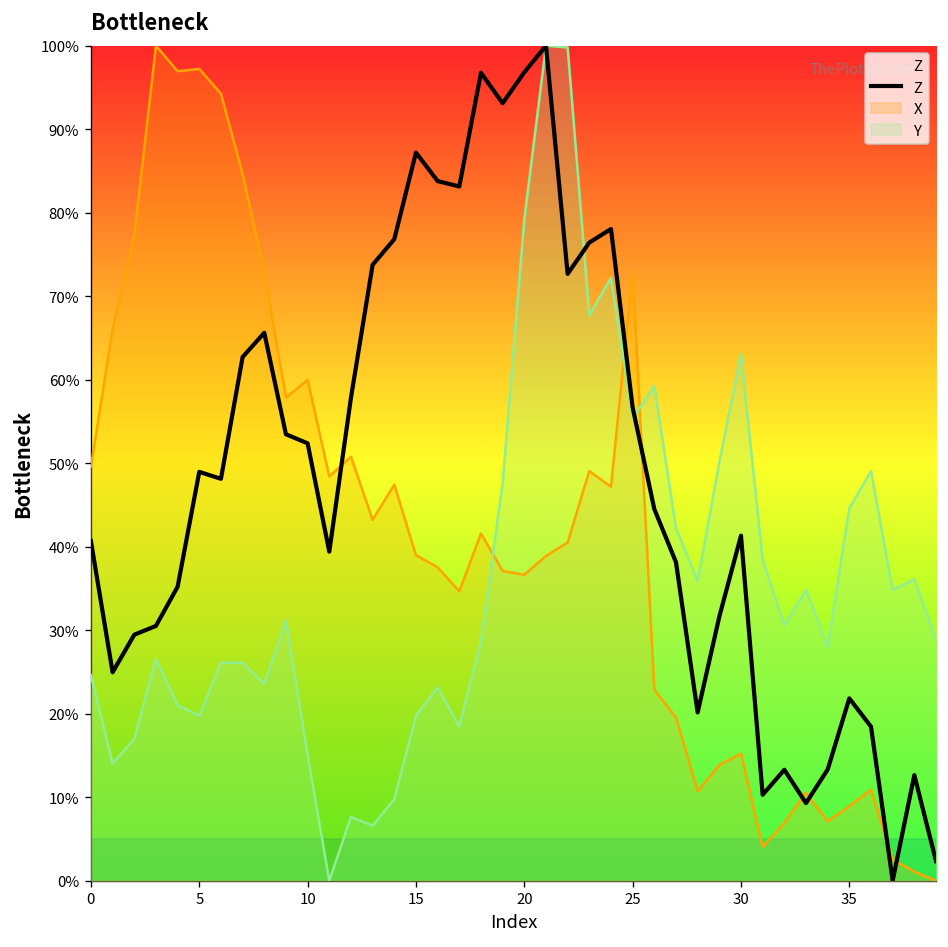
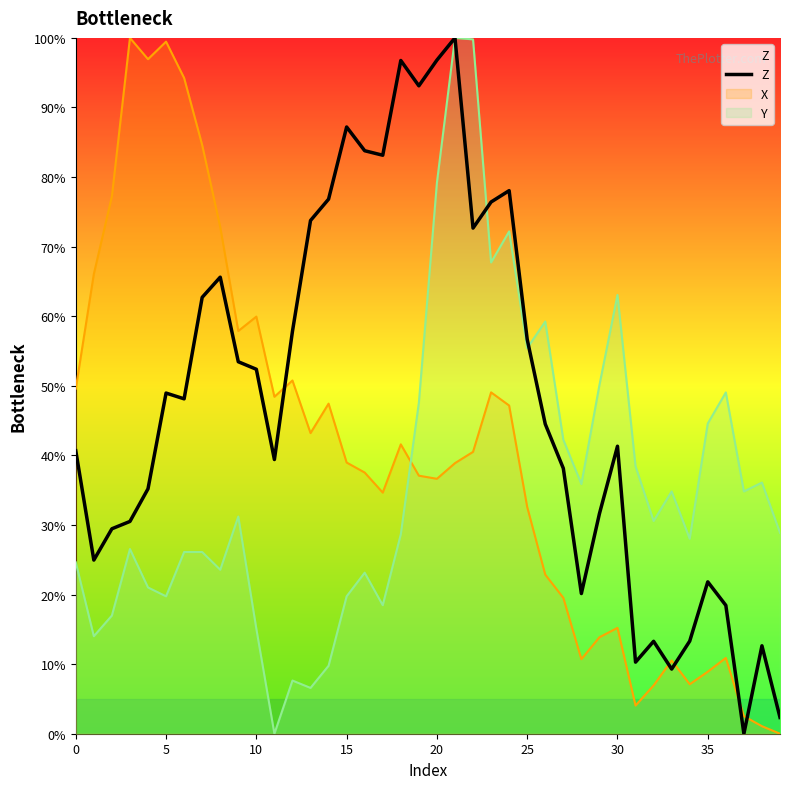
  {
    "X": {
      "0": "50%",
-     "5": "97%",
+     "5": "99%",
      "10": "60%",
      "15": "39%",
      "20": "37%",
-     "25": "73%",
+     "25": "33%",
      "30": "15%",
      "35": "9%"
    }
  }
